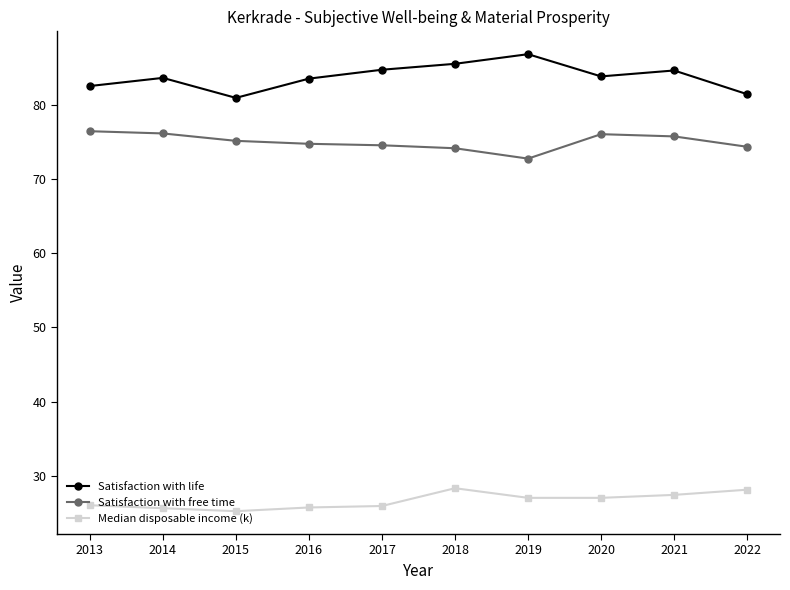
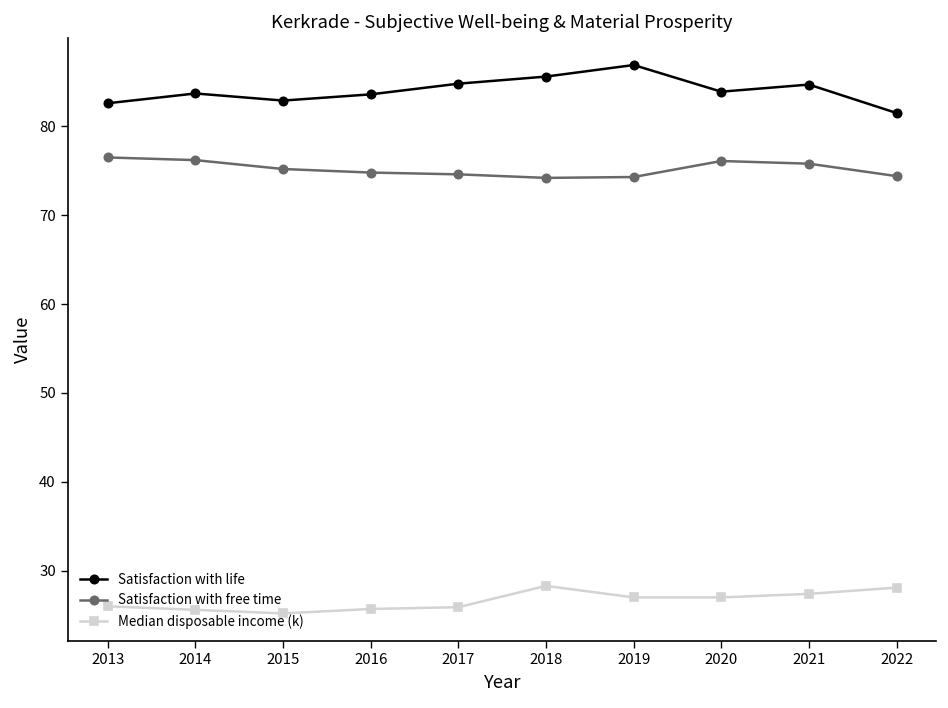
  {
    "Satisfaction with life": {
      "2013": 83,
      "2014": 84,
-     "2015": 81,
+     "2015": 83,
      "2016": 84,
      "2017": 85,
      "2018": 86,
      "2019": 87,
      "2020": 84,
      "2021": 85,
      "2022": 82
    },
    "Satisfaction with free time": {
      "2013": 77,
      "2014": 76,
      "2015": 75,
      "2016": 75,
      "2017": 75,
      "2018": 74,
-     "2019": 73,
+     "2019": 74,
      "2020": 76,
      "2021": 76,
      "2022": 74
    },
    "Median disposable income (k)": {
      "2013": 26,
      "2014": 26,
      "2015": 25,
      "2016": 26,
      "2017": 26,
      "2018": 28,
      "2019": 27,
      "2020": 27,
      "2021": 27,
      "2022": 28
    }
  }
